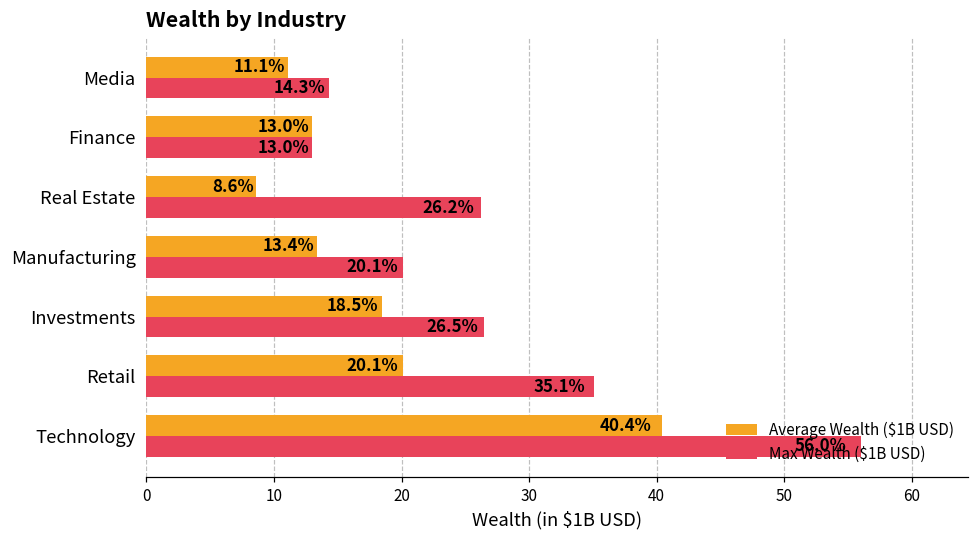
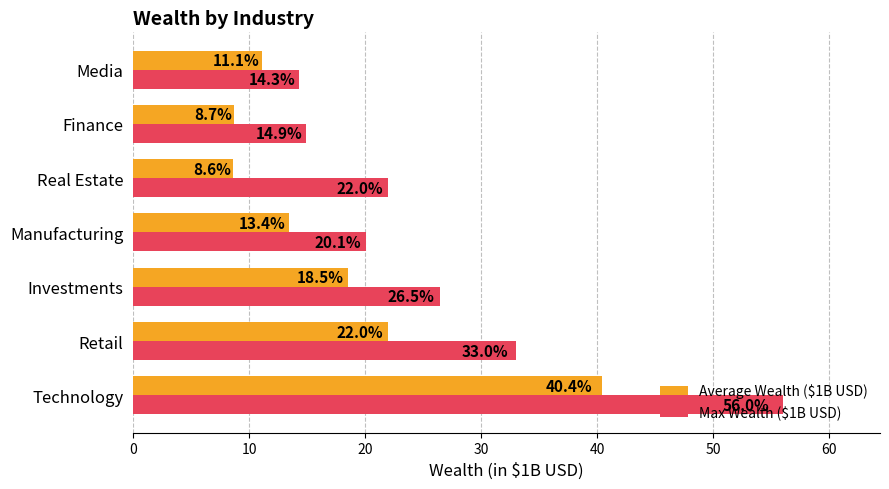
  {
    "Average Wealth ($1B USD)": {
      "Media": "11.1%",
-     "Finance": "13.0%",
+     "Finance": "8.7%",
      "Real Estate": "8.6%",
      "Manufacturing": "13.4%",
      "Investments": "18.5%",
-     "Retail": "20.1%",
+     "Retail": "22.0%",
      "Technology": "40.4%"
    },
    "Max Wealth ($1B USD)": {
      "Media": "14.3%",
-     "Finance": "13.0%",
-     "Real Estate": "26.2%",
+     "Finance": "14.9%",
+     "Real Estate": "22.0%",
      "Manufacturing": "20.1%",
      "Investments": "26.5%",
-     "Retail": "35.1%",
+     "Retail": "33.0%",
      "Technology": "56.0%"
    }
  }
